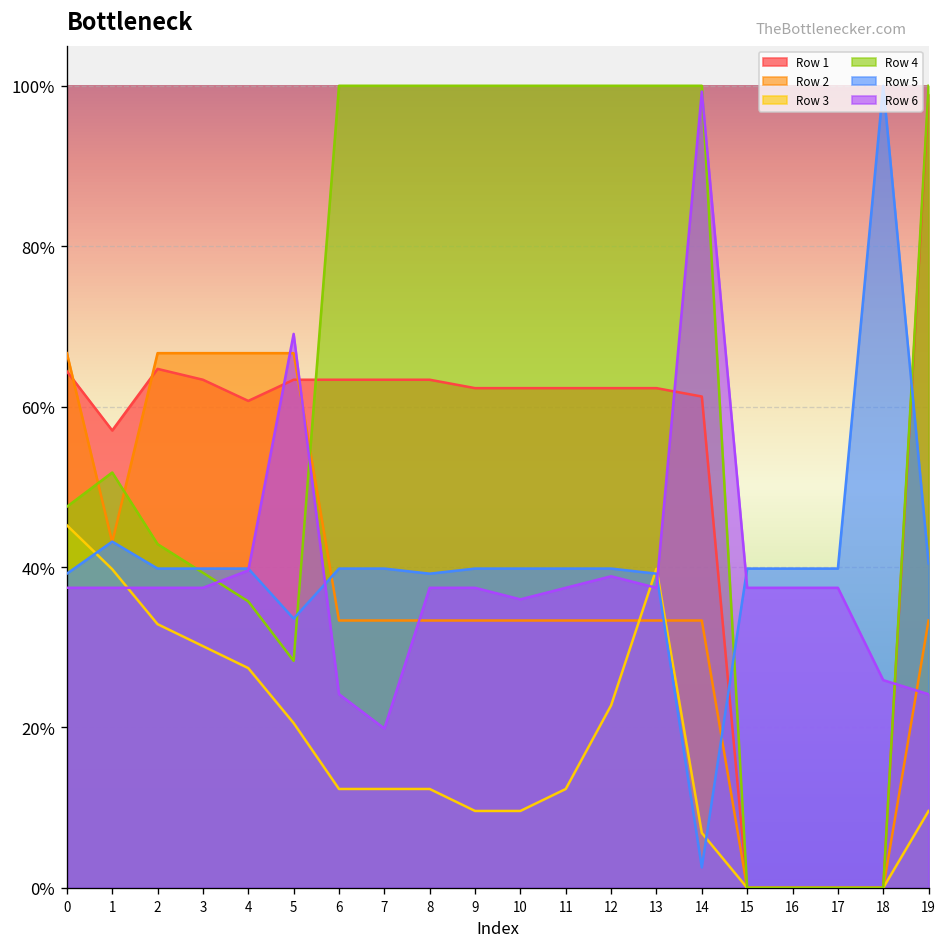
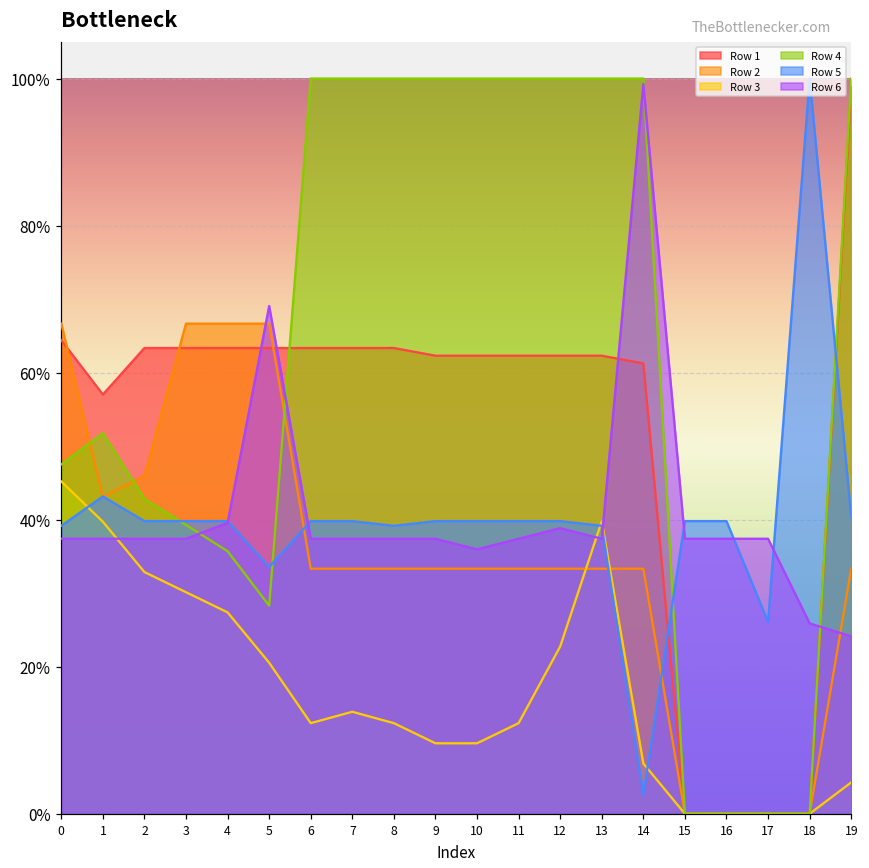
  {
    "Row 1": {
      "0": "64%",
      "1": "57%",
-     "2": "65%",
+     "2": "63%",
      "3": "63%",
-     "4": "61%",
+     "4": "63%",
      "5": "63%",
      "6": "63%",
      "7": "63%",
      "8": "63%",
      "9": "62%",
      "10": "62%",
      "11": "62%",
      "12": "62%",
      "13": "62%",
      "14": "61%",
      "19": "99%"
    },
    "Row 2": {
      "0": "67%",
-     "2": "67%",
+     "2": "46%",
      "3": "67%",
      "4": "67%",
      "5": "67%",
      "6": "33%",
      "7": "33%",
      "8": "33%",
      "9": "33%",
      "10": "33%",
      "11": "33%",
      "12": "33%",
      "13": "33%",
      "14": "33%",
      "19": "33%"
    },
    "Row 3": {
      "0": "45%",
      "1": "40%",
      "2": "33%",
      "3": "30%",
      "4": "27%",
      "5": "21%",
      "6": "12%",
-     "7": "12%",
+     "7": "14%",
      "8": "12%",
      "9": "10%",
      "10": "10%",
      "11": "12%",
      "12": "23%",
      "13": "40%",
      "14": "7%",
-     "19": "10%"
+     "19": "4%"
    },
    "Row 4": {
      "0": "48%",
      "1": "52%",
      "2": "43%",
      "3": "39%",
      "4": "36%",
      "5": "28%",
      "6": "100%",
      "7": "100%",
      "8": "100%",
      "9": "100%",
      "10": "100%",
      "11": "100%",
      "12": "100%",
      "13": "100%",
      "14": "100%",
      "19": "100%"
    },
    "Row 5": {
      "0": "39%",
      "2": "40%",
      "3": "40%",
      "5": "34%",
      "6": "40%",
      "7": "40%",
      "8": "39%",
      "9": "40%",
      "10": "40%",
      "11": "40%",
      "12": "40%",
      "13": "39%",
      "14": "3%",
      "15": "40%",
      "16": "40%",
-     "17": "40%",
+     "17": "26%",
      "19": "40%"
    },
    "Row 6": {
      "0": "37%",
      "1": "37%",
      "2": "37%",
      "3": "37%",
      "5": "69%",
-     "6": "24%",
-     "7": "20%",
+     "6": "37%",
+     "7": "37%",
      "8": "37%",
      "9": "37%",
      "10": "36%",
      "11": "37%",
      "12": "39%",
      "13": "37%",
      "14": "99%",
      "15": "37%",
      "16": "37%",
      "17": "37%",
      "18": "26%",
      "19": "24%"
    }
  }
